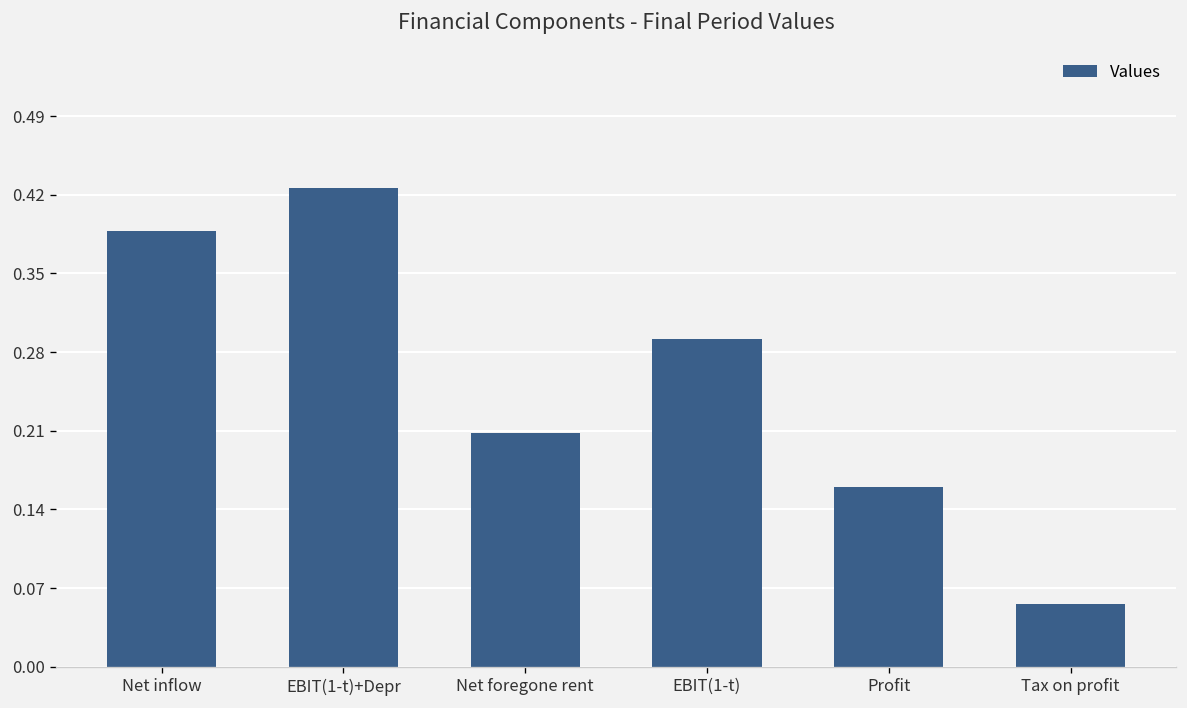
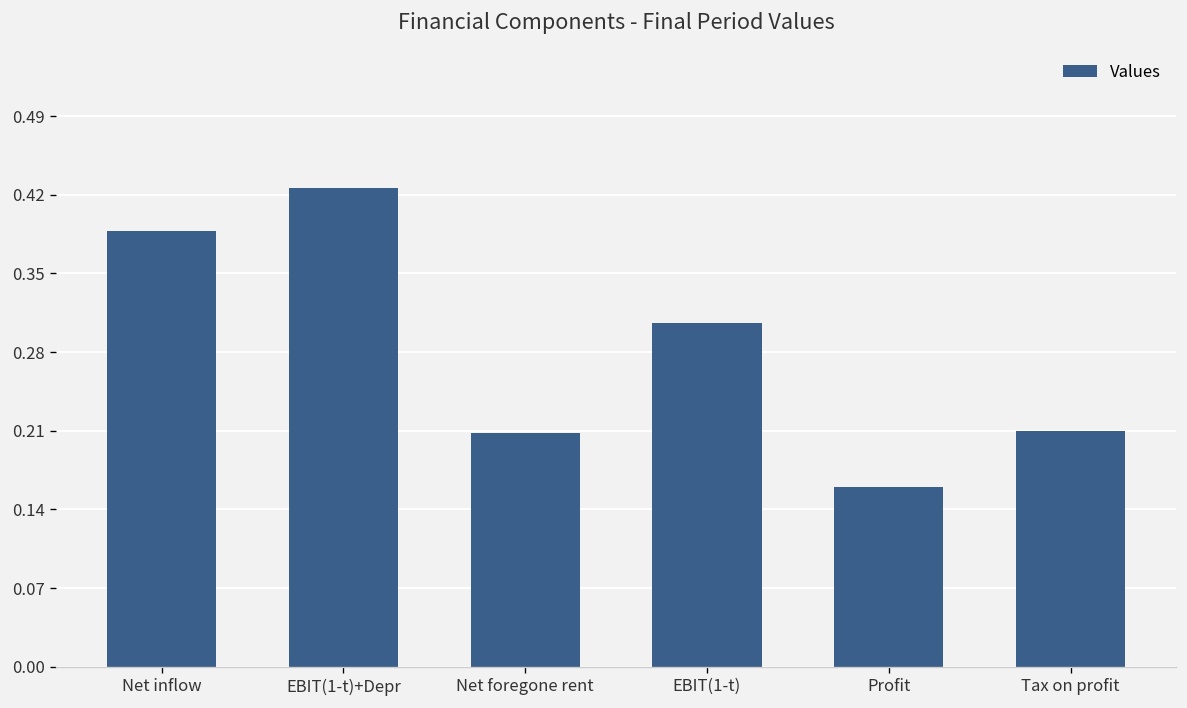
  {
    "Net inflow": 0.39,
    "EBIT(1-t)+Depr": 0.43,
    "Net foregone rent": 0.21,
-   "EBIT(1-t)": 0.29,
+   "EBIT(1-t)": 0.31,
    "Profit": 0.16,
-   "Tax on profit": 0.06
+   "Tax on profit": 0.21
  }
